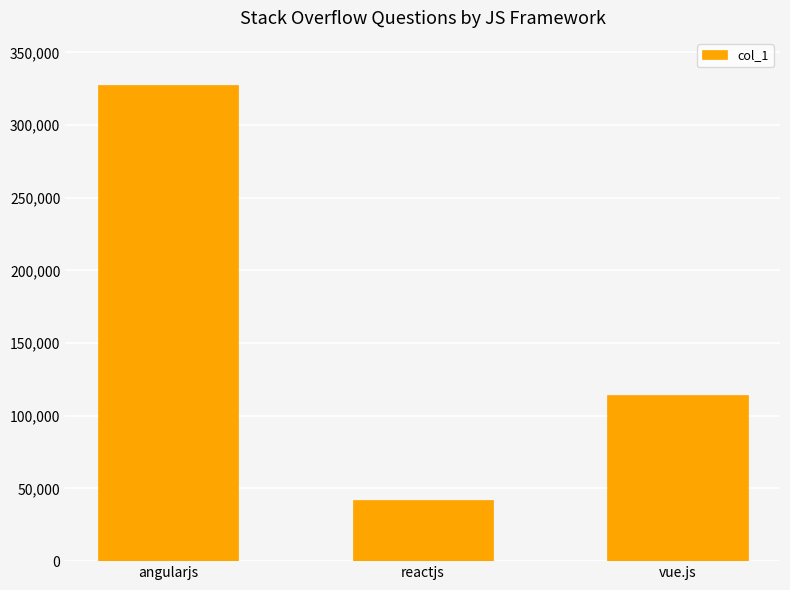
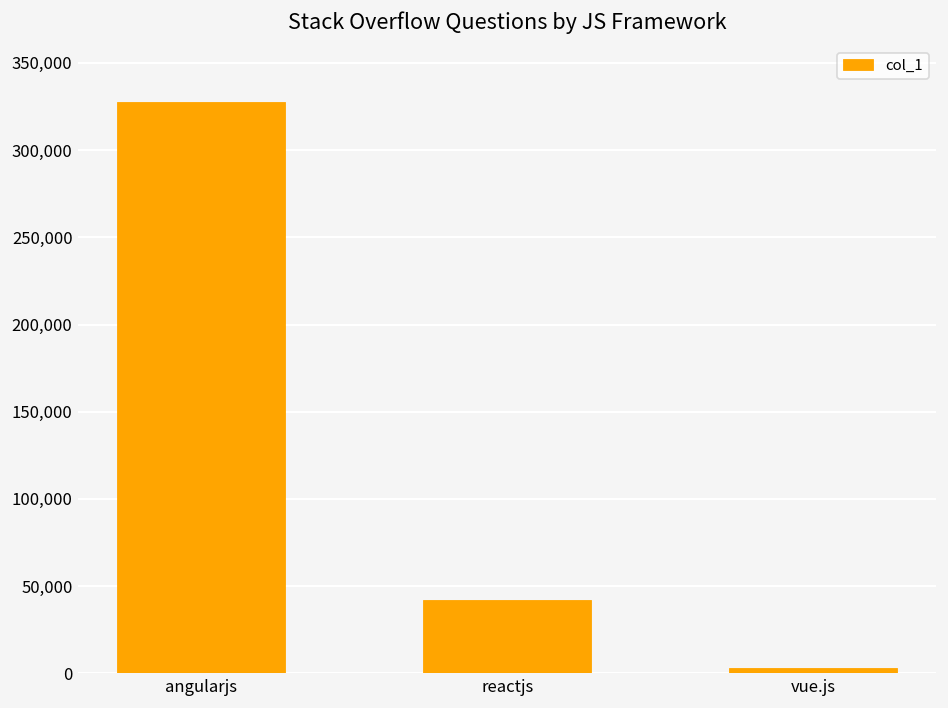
  {
    "angularjs": "328,000",
    "reactjs": "42,000",
-   "vue.js": "115,000"
+   "vue.js": "3,000"
  }
